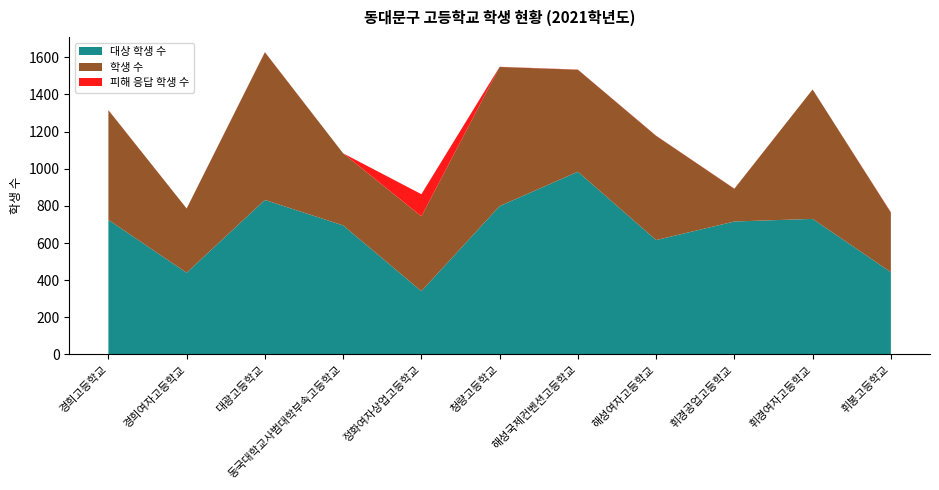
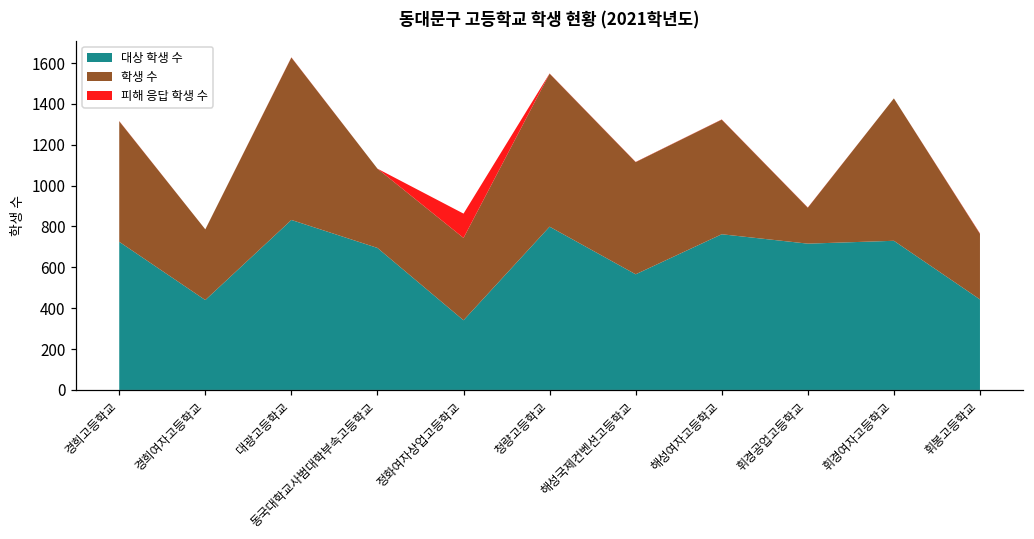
  {
    "대상 학생 수": {
      "경희고등학교": 730,
      "경희여자고등학교": 440,
      "대광고등학교": 830,
      "동국대학교사범대학부속고등학교": 700,
      "정화여자상업고등학교": 340,
      "청량고등학교": 800,
-     "해성국제컨벤션고등학교": 980,
-     "해성여자고등학교": 620,
+     "해성국제컨벤션고등학교": 570,
+     "해성여자고등학교": 760,
      "휘경공업고등학교": 720,
      "휘경여자고등학교": 730,
      "휘봉고등학교": 440
    },
    "학생 수": {
      "정화여자상업고등학교": 400
    },
    "피해 응답 학생 수": {
      "정화여자상업고등학교": 120
    }
  }
